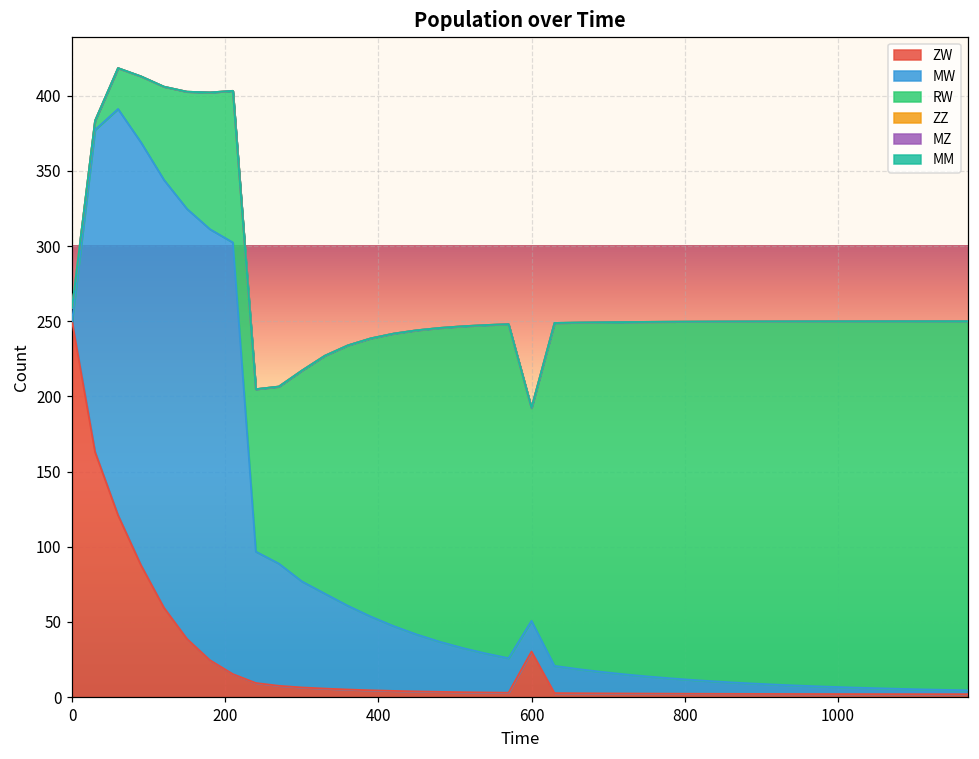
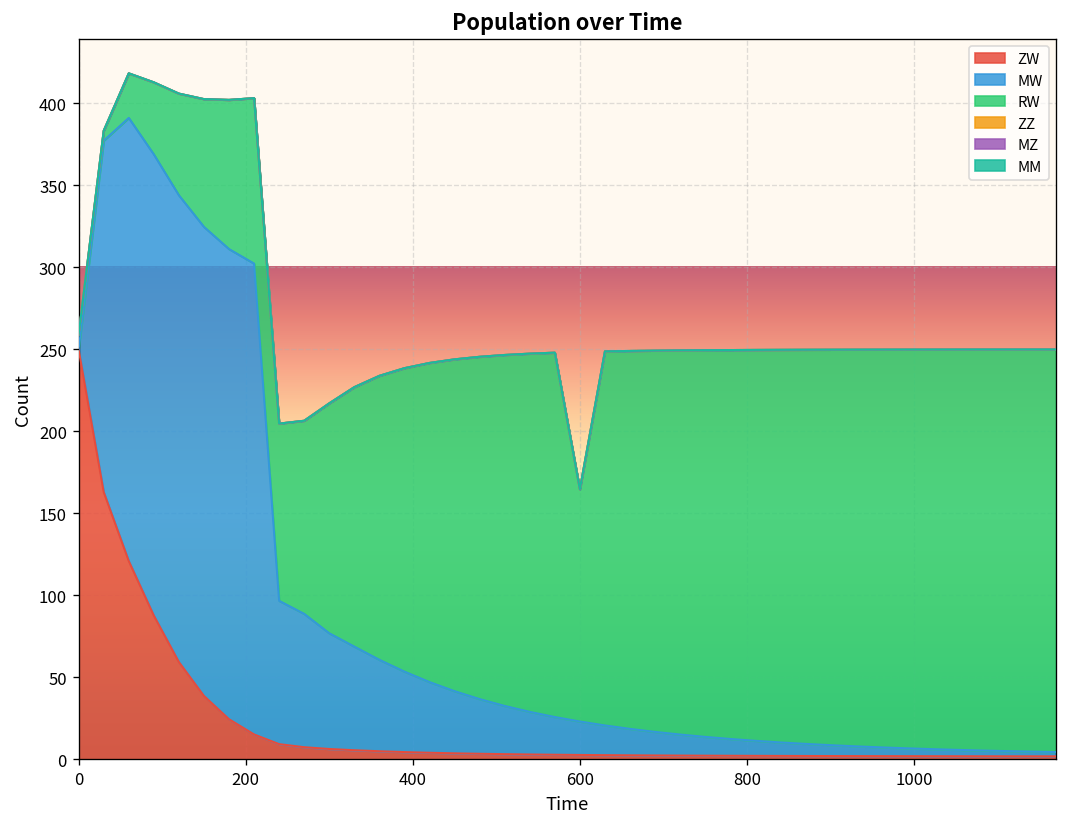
  {
    "ZW": {
-     "600": 30
+     "600": 3
    },
    "MW": {
      "600": 20
    }
  }
